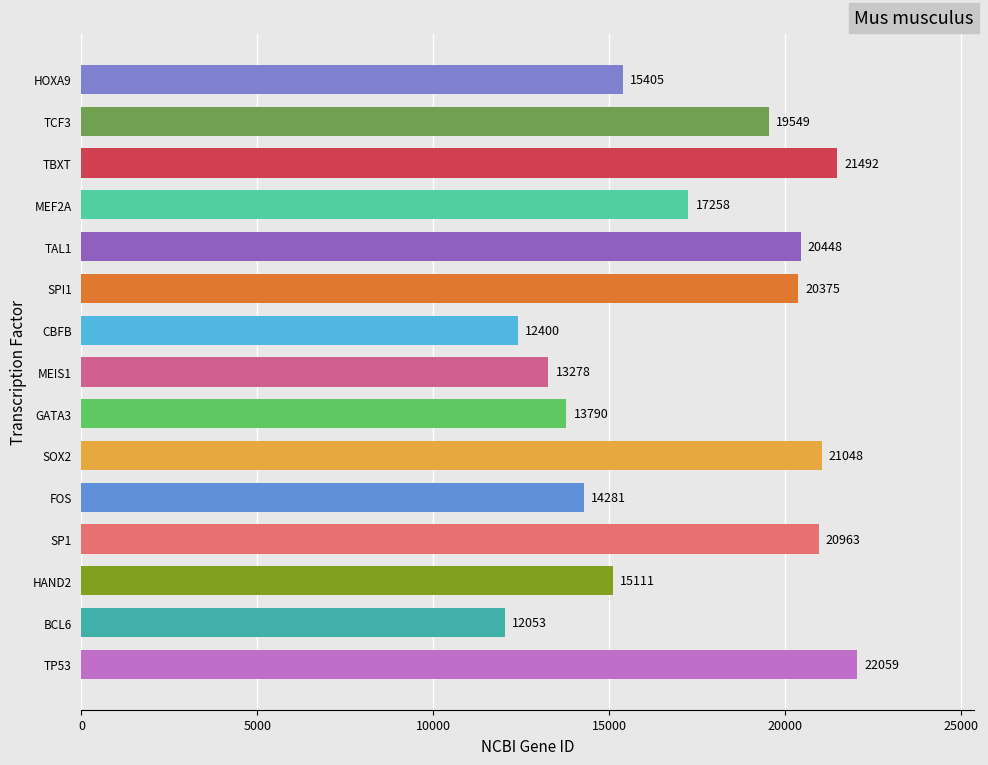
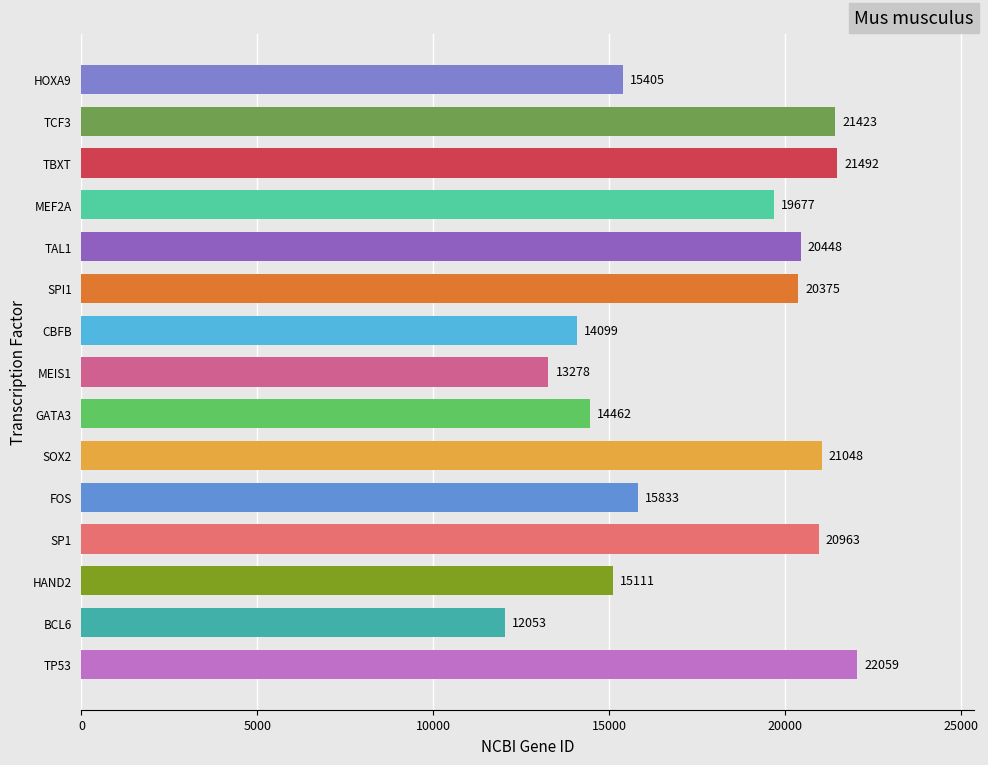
  {
    "HOXA9": 15405,
-   "TCF3": 19549,
+   "TCF3": 21423,
    "TBXT": 21492,
-   "MEF2A": 17258,
+   "MEF2A": 19677,
    "TAL1": 20448,
    "SPI1": 20375,
-   "CBFB": 12400,
+   "CBFB": 14099,
    "MEIS1": 13278,
-   "GATA3": 13790,
+   "GATA3": 14462,
    "SOX2": 21048,
-   "FOS": 14281,
+   "FOS": 15833,
    "SP1": 20963,
    "HAND2": 15111,
    "BCL6": 12053,
    "TP53": 22059
  }
